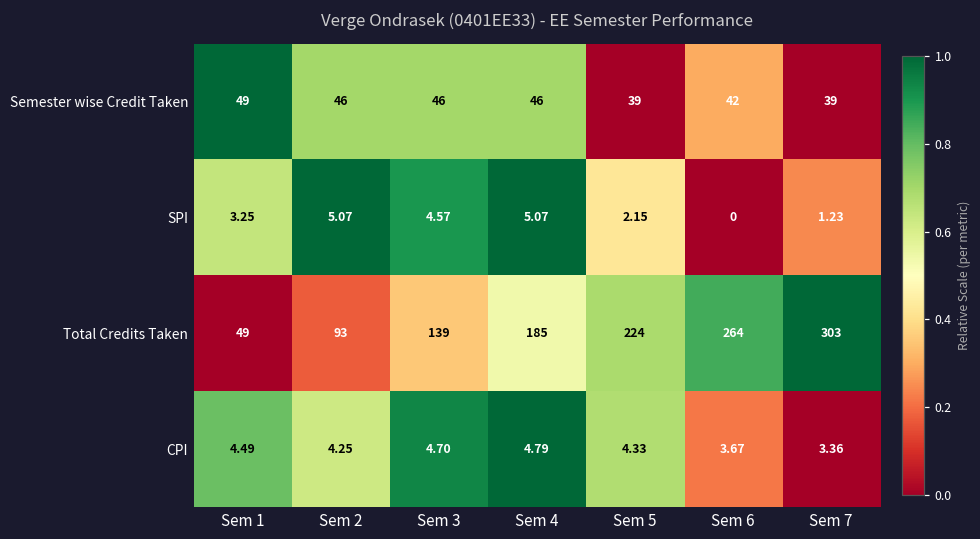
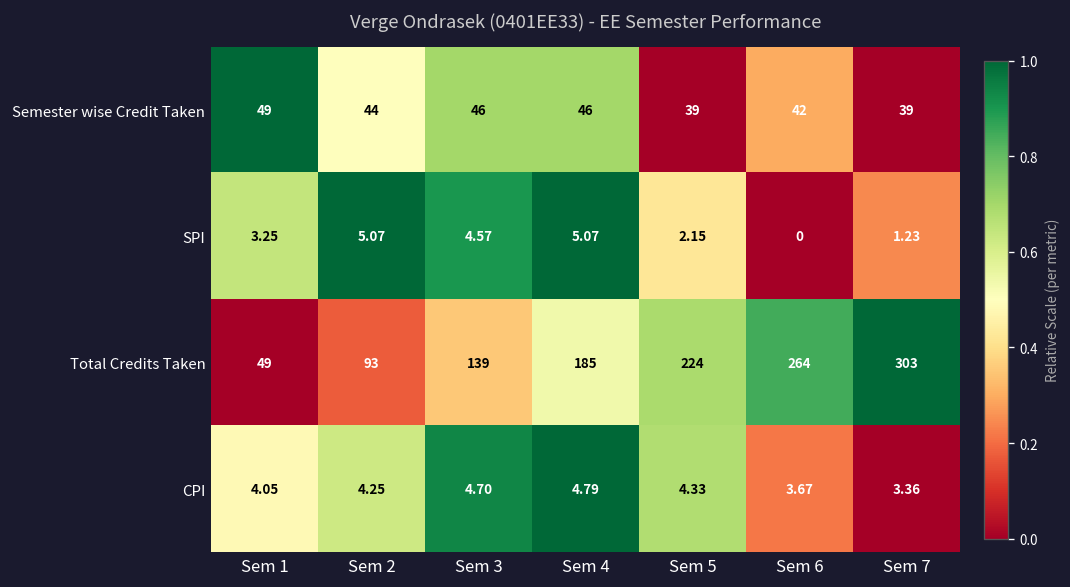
  {
    "Semester wise Credit Taken": {
      "Sem 1": 49,
-     "Sem 2": 46,
+     "Sem 2": 44,
      "Sem 3": 46,
      "Sem 4": 46,
      "Sem 5": 39,
      "Sem 6": 42,
      "Sem 7": 39
    },
    "SPI": {
      "Sem 1": 3.25,
      "Sem 2": 5.07,
      "Sem 3": 4.57,
      "Sem 4": 5.07,
      "Sem 5": 2.15,
      "Sem 6": 0,
      "Sem 7": 1.23
    },
    "Total Credits Taken": {
      "Sem 1": 49,
      "Sem 2": 93,
      "Sem 3": 139,
      "Sem 4": 185,
      "Sem 5": 224,
      "Sem 6": 264,
      "Sem 7": 303
    },
    "CPI": {
-     "Sem 1": 4.49,
+     "Sem 1": 4.05,
      "Sem 2": 4.25,
      "Sem 3": 4.70,
      "Sem 4": 4.79,
      "Sem 5": 4.33,
      "Sem 6": 3.67,
      "Sem 7": 3.36
    }
  }
